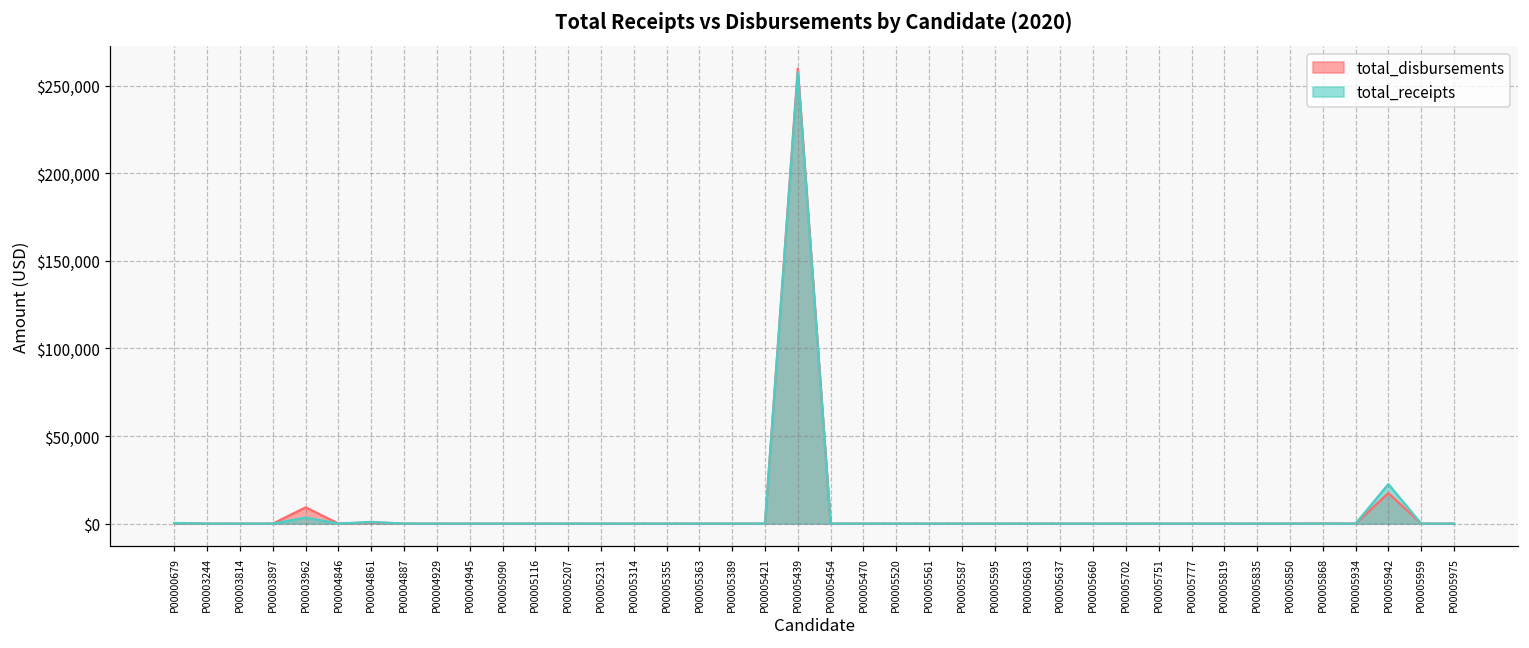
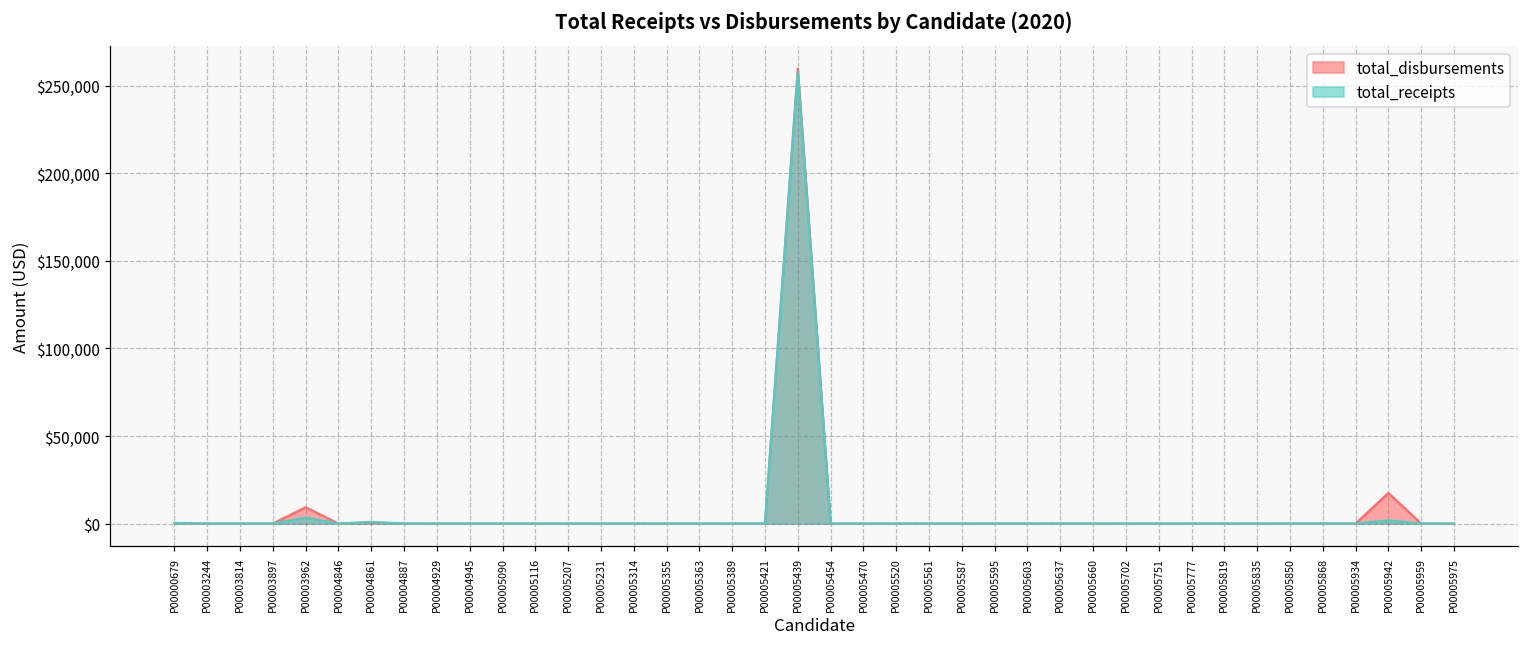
  {
    "total_disbursements": {
      "P00003962": "$9,000",
      "P00005439": "$260,000",
      "P00005942": "$17,000"
    },
    "total_receipts": {
      "P00003962": "$3,000",
      "P00005439": "$258,000",
-     "P00005942": "$23,000"
+     "P00005942": "$2,000"
    }
  }
